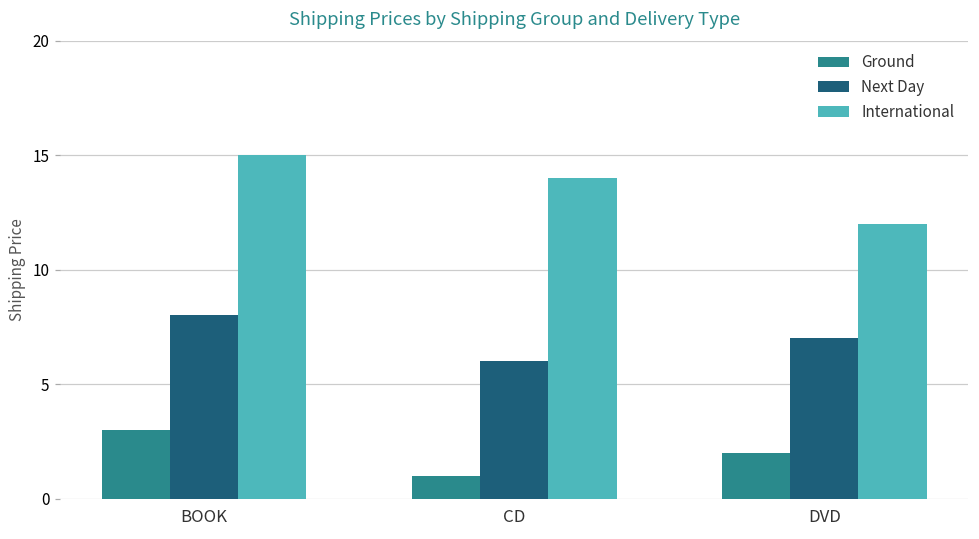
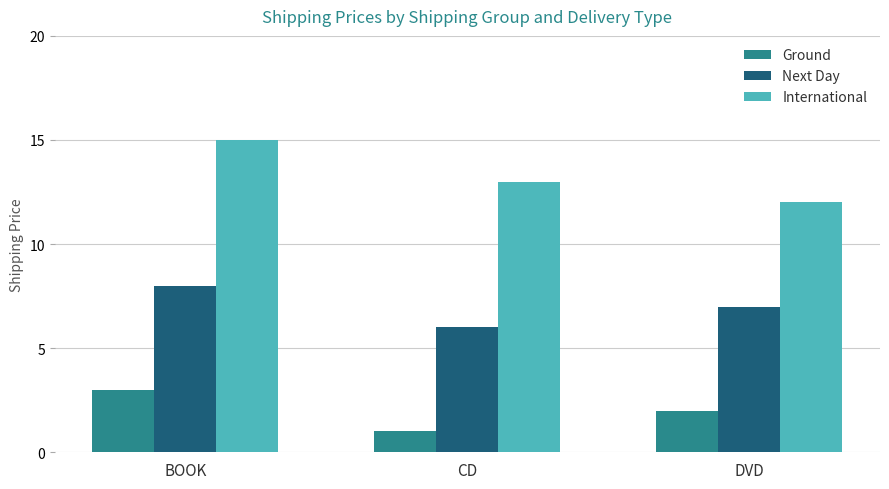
  {
    "International": {
      "BOOK": 15,
-     "CD": 14,
+     "CD": 13,
      "DVD": 12
    }
  }
